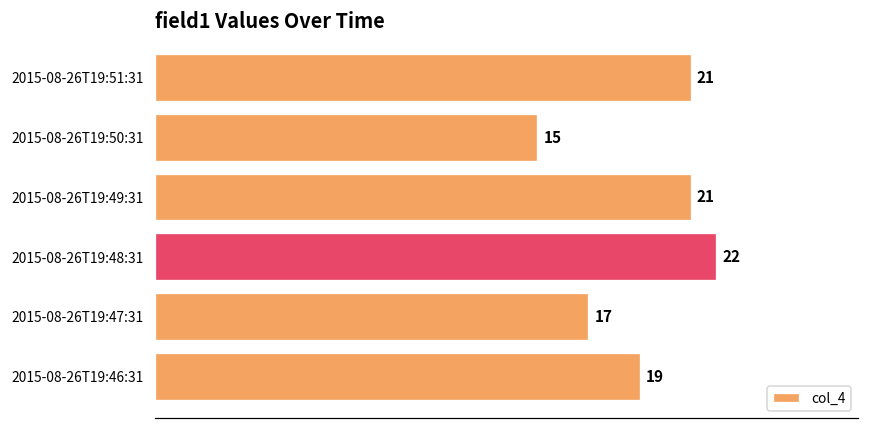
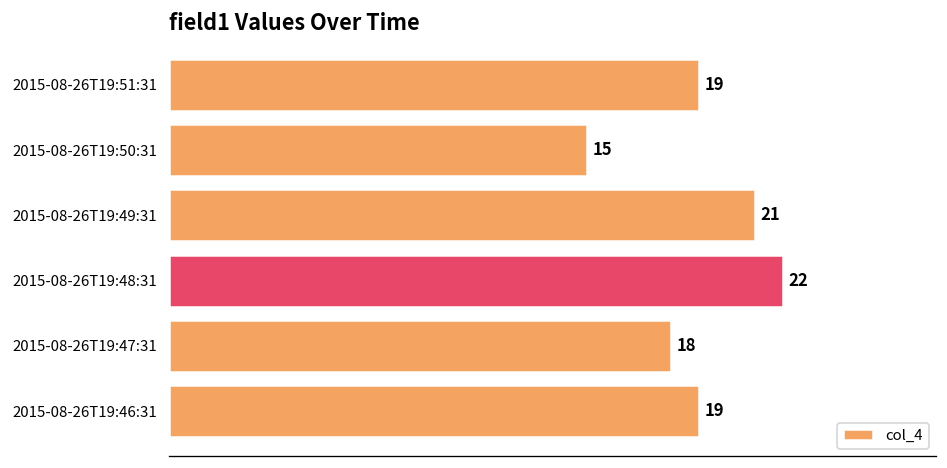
  {
-   "2015-08-26T19:51:31": 21,
+   "2015-08-26T19:51:31": 19,
    "2015-08-26T19:50:31": 15,
    "2015-08-26T19:49:31": 21,
    "2015-08-26T19:48:31": 22,
-   "2015-08-26T19:47:31": 17,
+   "2015-08-26T19:47:31": 18,
    "2015-08-26T19:46:31": 19
  }
